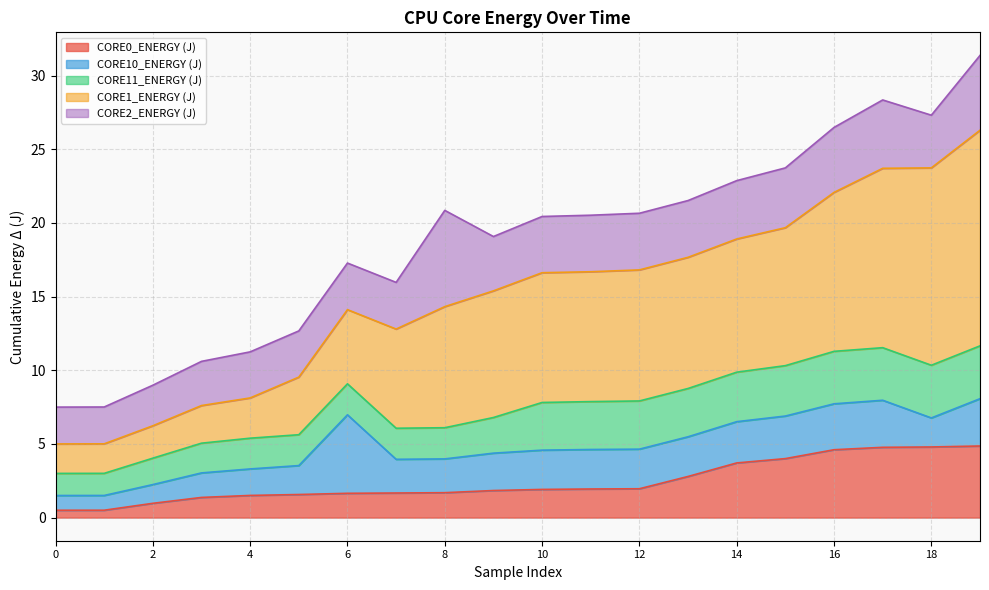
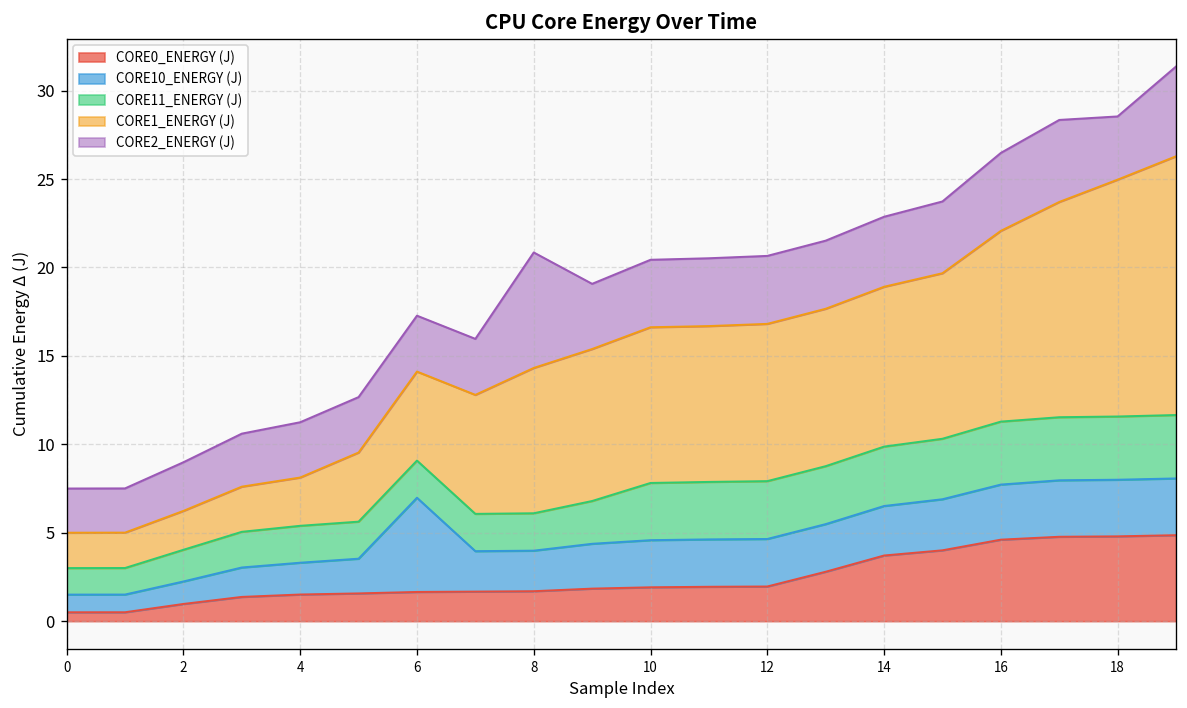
  {
    "CORE0_ENERGY (J)": {
      "0": 0.5,
      "2": 1.0,
      "4": 1.5,
      "6": 1.6,
      "8": 1.7,
      "10": 1.9,
      "12": 2.0,
      "14": 3.7,
      "16": 4.6,
      "18": 4.8
    },
    "CORE10_ENERGY (J)": {
      "0": 1.0,
      "2": 1.3,
      "4": 1.8,
      "6": 5.3,
      "8": 2.3,
      "10": 2.7,
      "12": 2.7,
      "14": 2.8,
      "16": 3.1,
-     "18": 2.0
+     "18": 3.2
    },
    "CORE11_ENERGY (J)": {
      "0": 1.5,
      "2": 1.8,
      "4": 2.1,
      "6": 2.1,
      "8": 2.1,
      "10": 3.2,
      "12": 3.3,
      "14": 3.4,
      "16": 3.6,
      "18": 3.6
    },
    "CORE1_ENERGY (J)": {
      "0": 2.0,
      "2": 2.2,
      "4": 2.7,
      "6": 5.0,
      "8": 8.2,
      "10": 8.8,
      "12": 8.9,
      "14": 9.0,
      "16": 10.8,
      "18": 13.4
    },
    "CORE2_ENERGY (J)": {
      "0": 2.5,
      "2": 2.8,
      "4": 3.1,
      "6": 3.2,
      "8": 6.5,
      "10": 3.8,
      "12": 3.8,
      "14": 4.0,
      "16": 4.4,
      "18": 3.6
    }
  }
